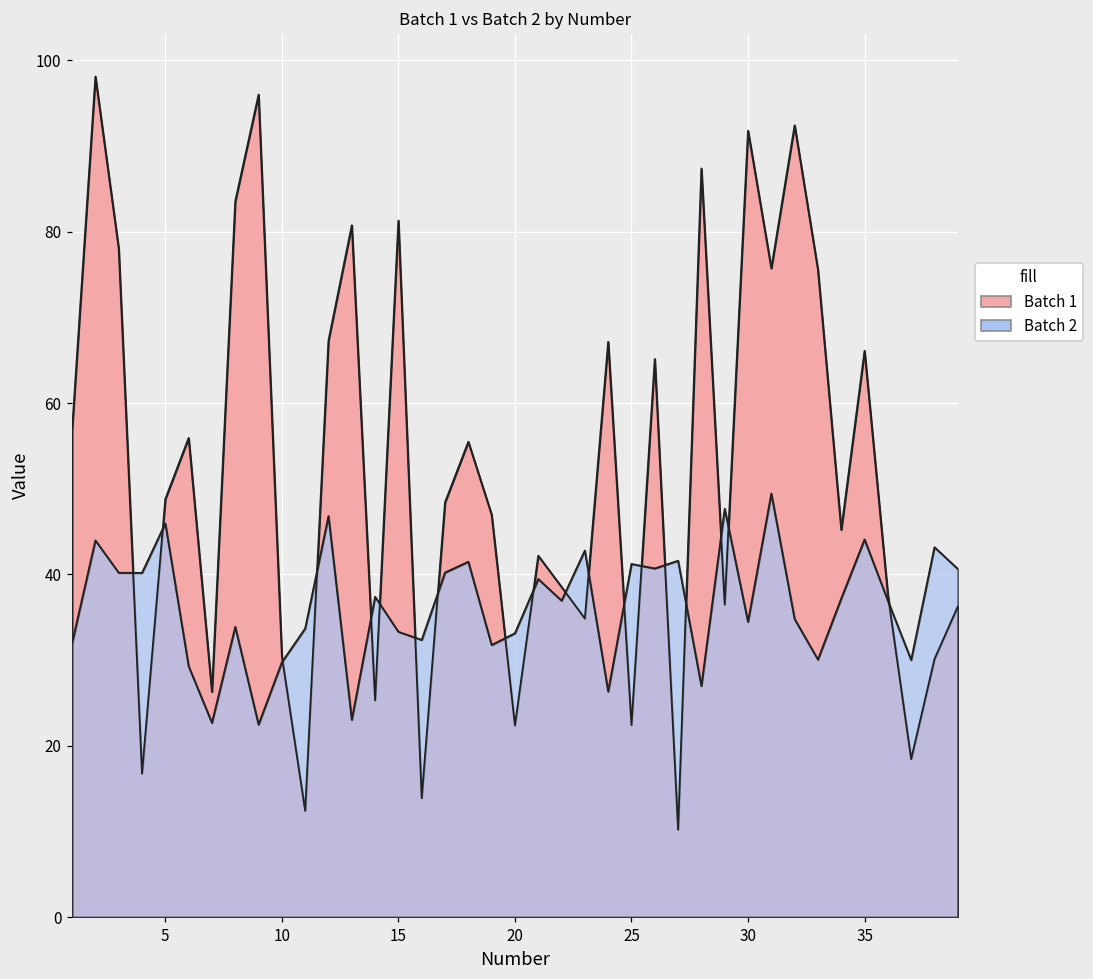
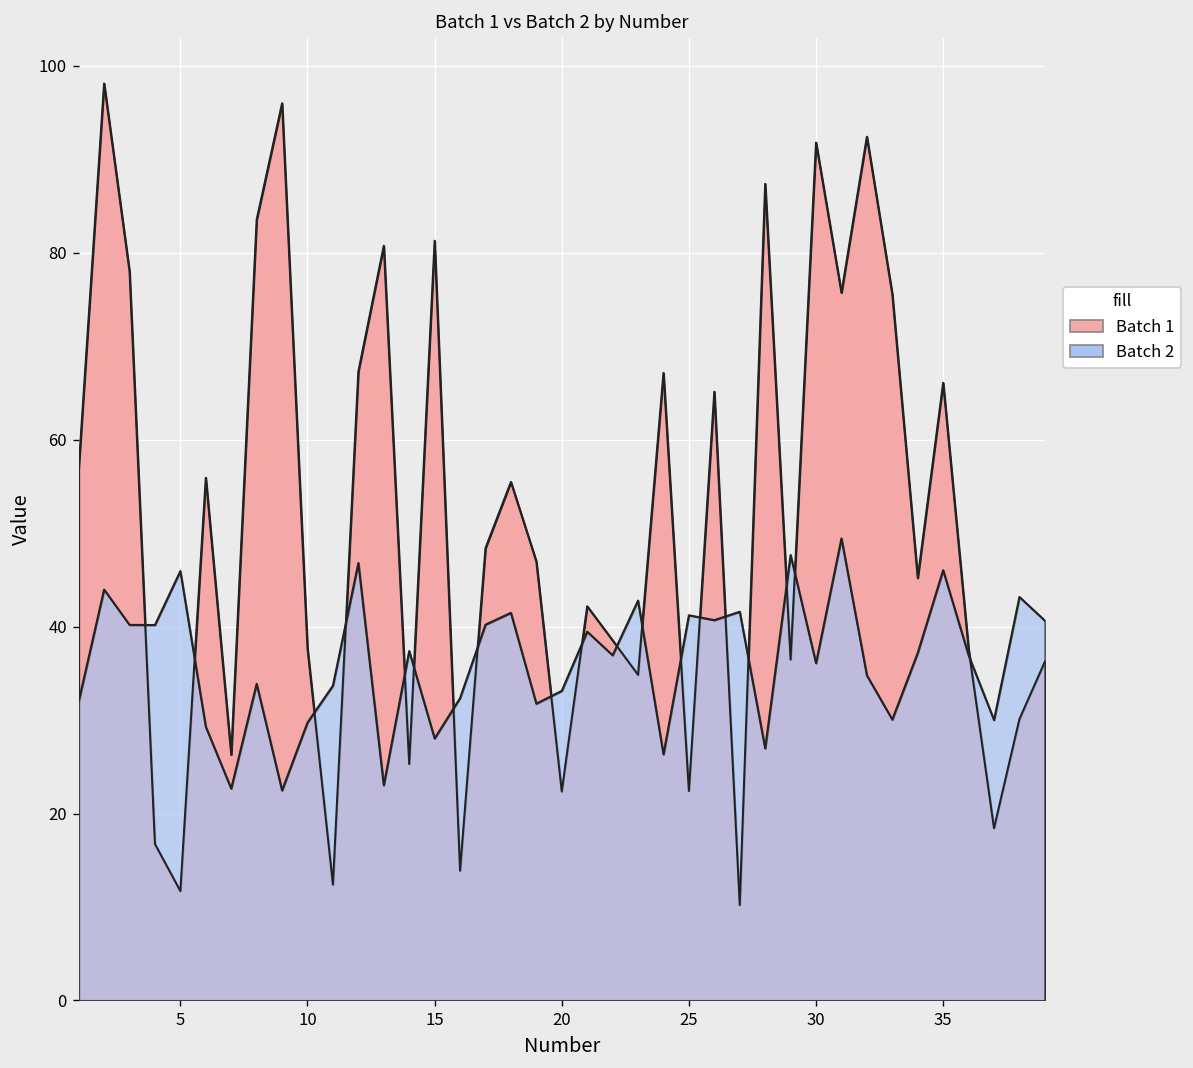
  {
    "Batch 1": {
-     "5": 49,
-     "10": 30,
+     "5": 12,
+     "10": 38,
      "15": 81,
      "20": 22,
      "25": 22,
      "30": 92,
      "35": 66
    },
    "Batch 2": {
      "5": 46,
      "10": 30,
-     "15": 33,
+     "15": 28,
      "20": 33,
      "25": 41,
-     "30": 34,
-     "35": 44
+     "30": 36,
+     "35": 46
    }
  }
